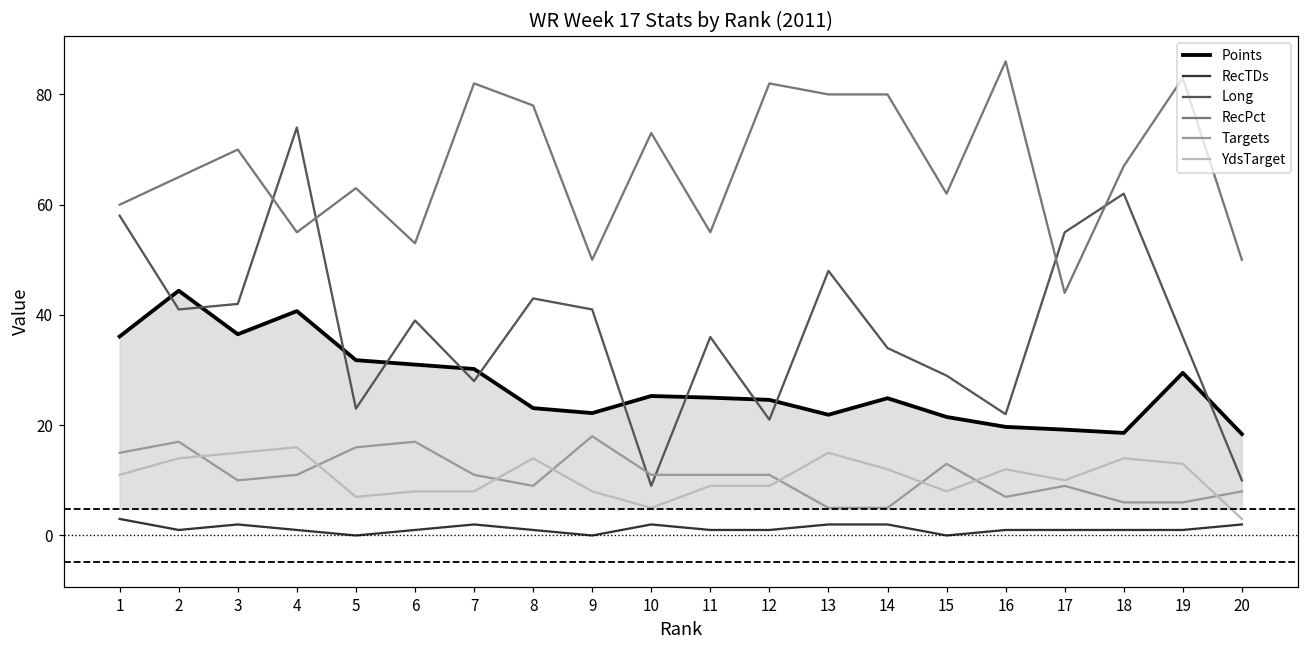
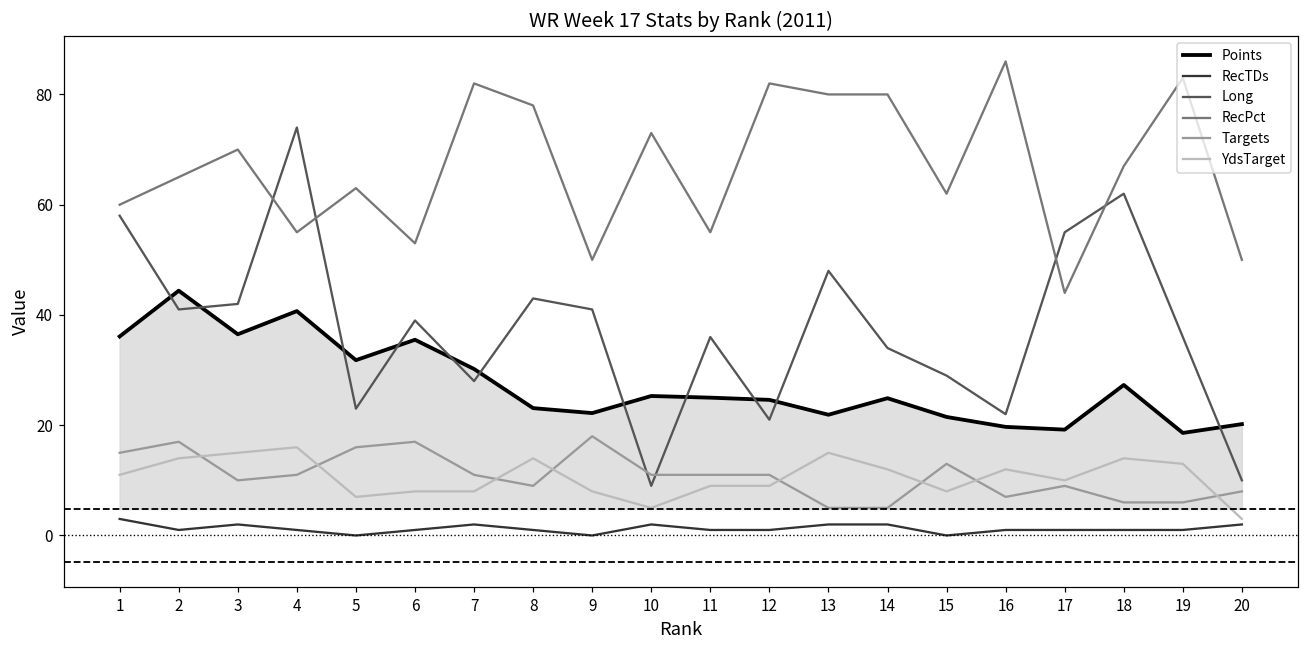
  {
    "Points": {
      "1": 36,
      "2": 44,
      "3": 37,
      "4": 41,
      "5": 32,
-     "6": 31,
+     "6": 36,
      "7": 30,
      "8": 23,
      "9": 22,
      "10": 25,
      "11": 25,
      "12": 25,
      "13": 22,
      "14": 25,
      "15": 22,
      "16": 20,
      "17": 19,
-     "18": 19,
-     "19": 30,
-     "20": 18
+     "18": 27,
+     "19": 19,
+     "20": 20
    }
  }
